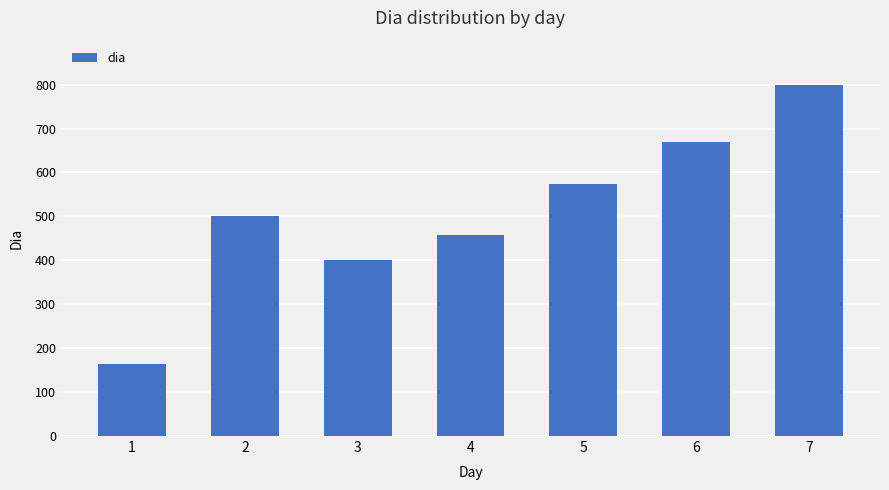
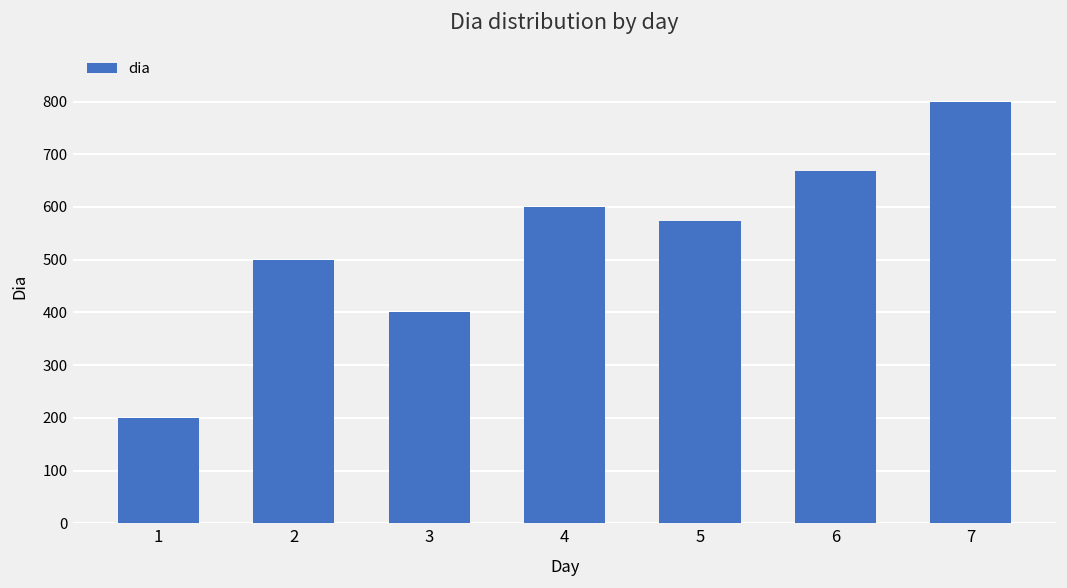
  {
-   "1": 160,
+   "1": 200,
    "2": 500,
    "3": 400,
-   "4": 460,
+   "4": 600,
    "5": 570,
    "6": 670,
    "7": 800
  }
